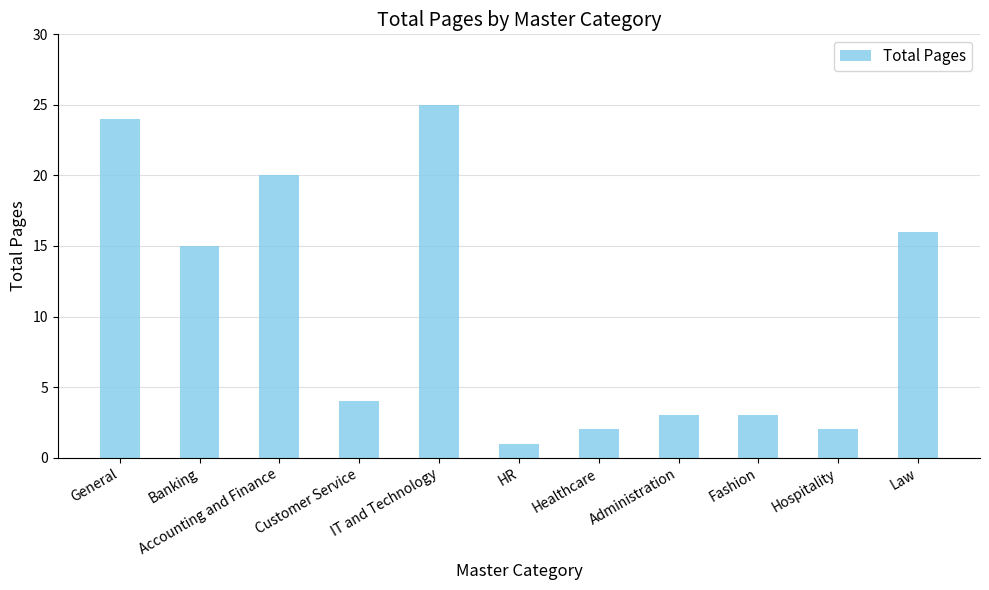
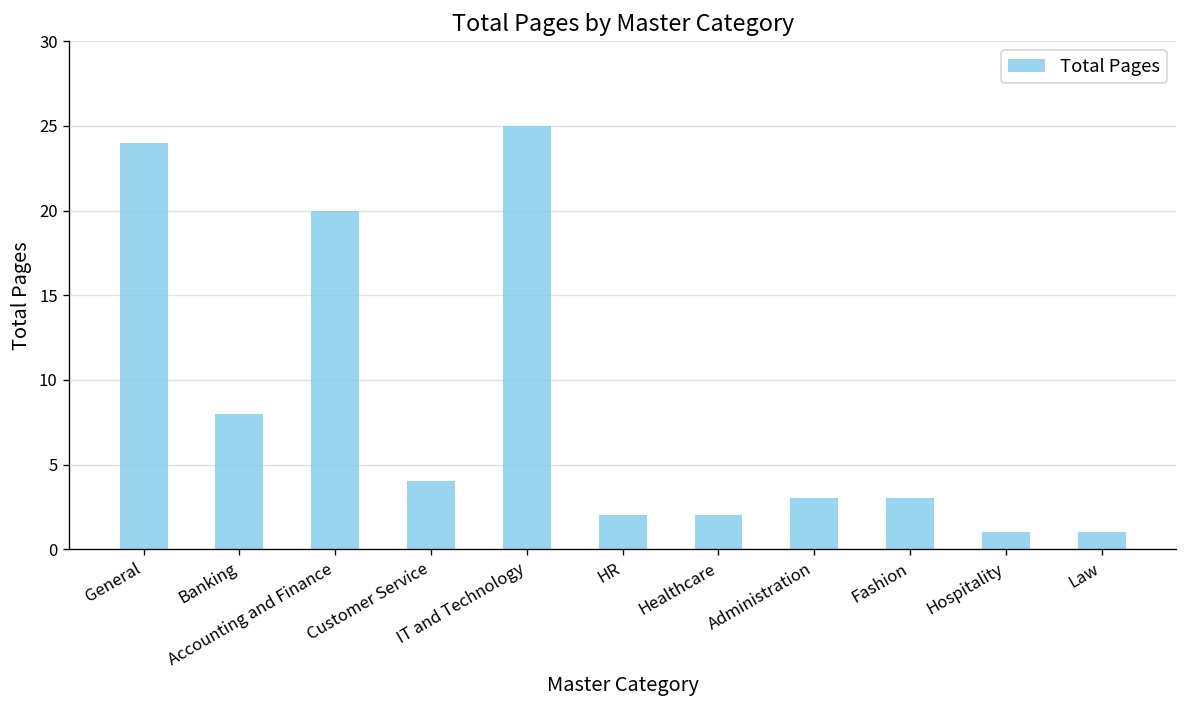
  {
    "General": 24,
-   "Banking": 15,
+   "Banking": 8,
    "Accounting and Finance": 20,
    "Customer Service": 4,
    "IT and Technology": 25,
-   "HR": 1,
+   "HR": 2,
    "Healthcare": 2,
    "Administration": 3,
    "Fashion": 3,
-   "Hospitality": 2,
-   "Law": 16
+   "Hospitality": 1,
+   "Law": 1
  }
